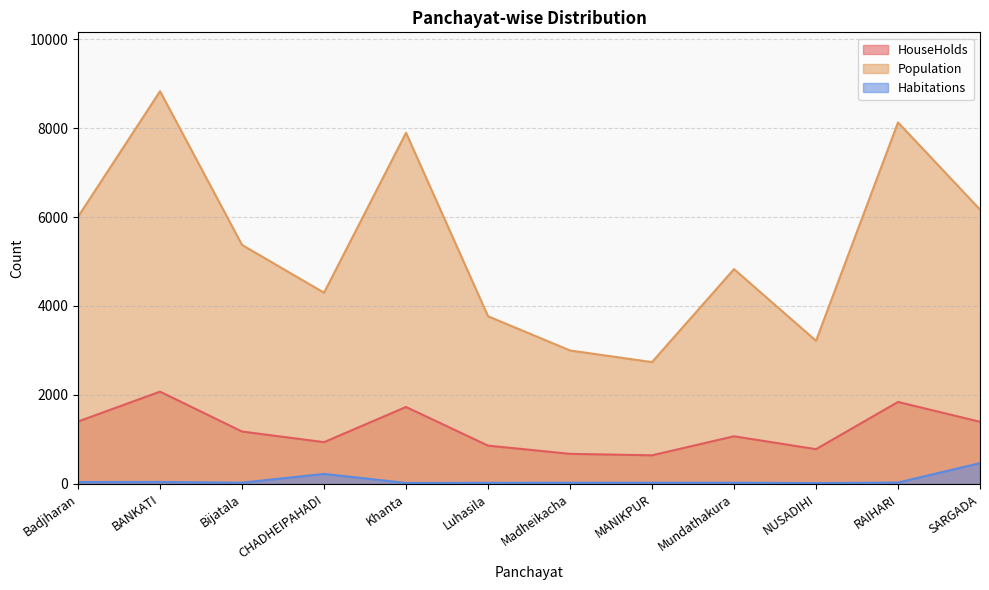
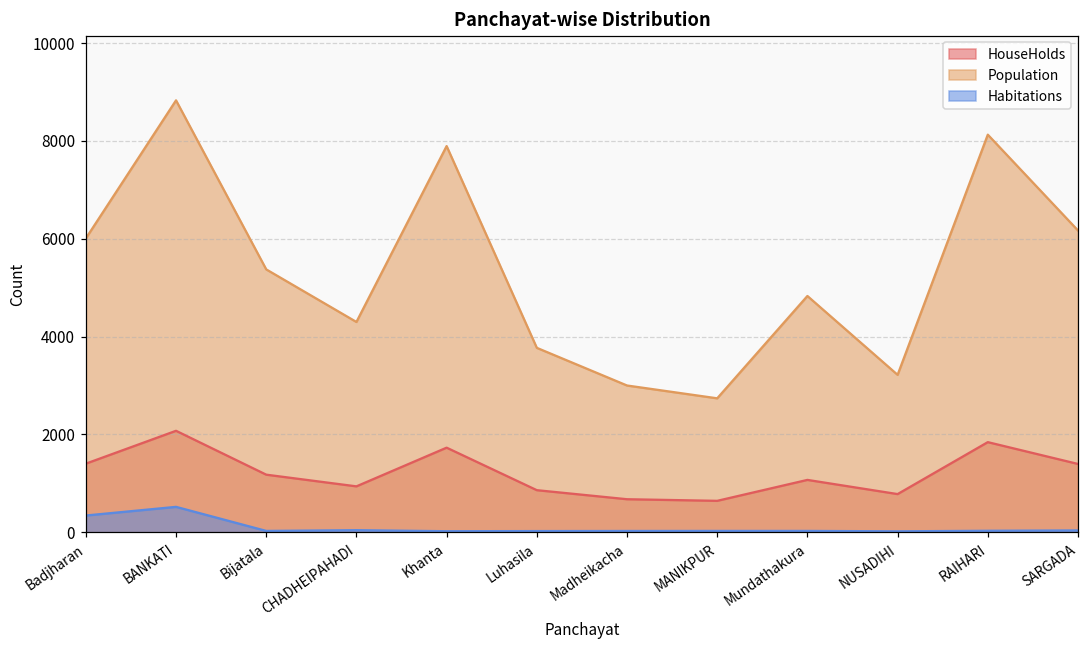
  {
    "Habitations": {
-     "Badjharan": 0,
-     "BANKATI": 0,
+     "Badjharan": 300,
+     "BANKATI": 500,
      "Bijatala": 0,
-     "CHADHEIPAHADI": 200,
+     "CHADHEIPAHADI": 0,
      "Khanta": 0,
      "Luhasila": 0,
      "Madheikacha": 0,
      "MANIKPUR": 0,
      "Mundathakura": 0,
      "NUSADIHI": 0,
      "RAIHARI": 0,
-     "SARGADA": 500
+     "SARGADA": 0
    }
  }
